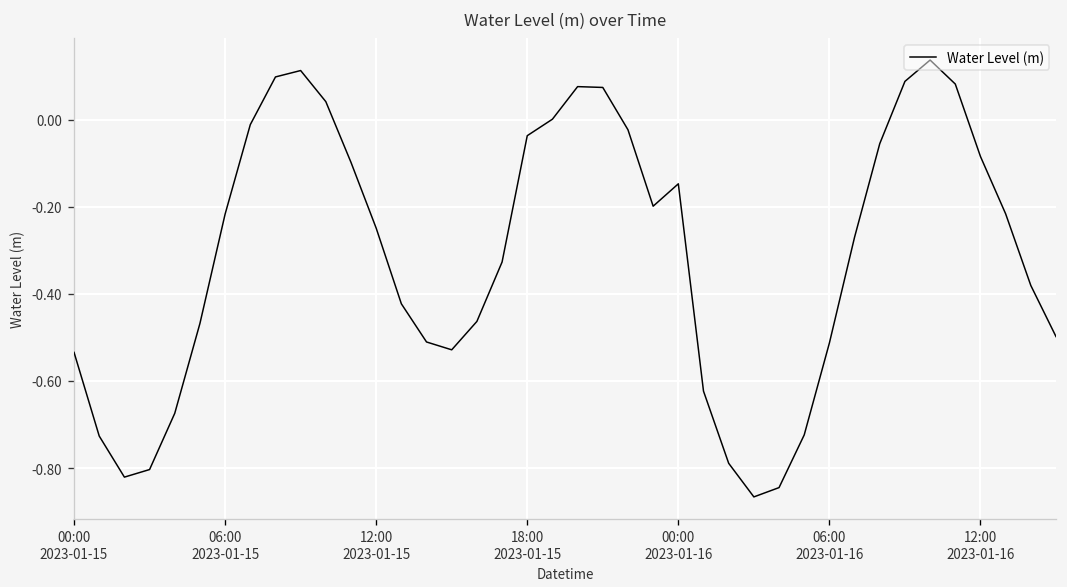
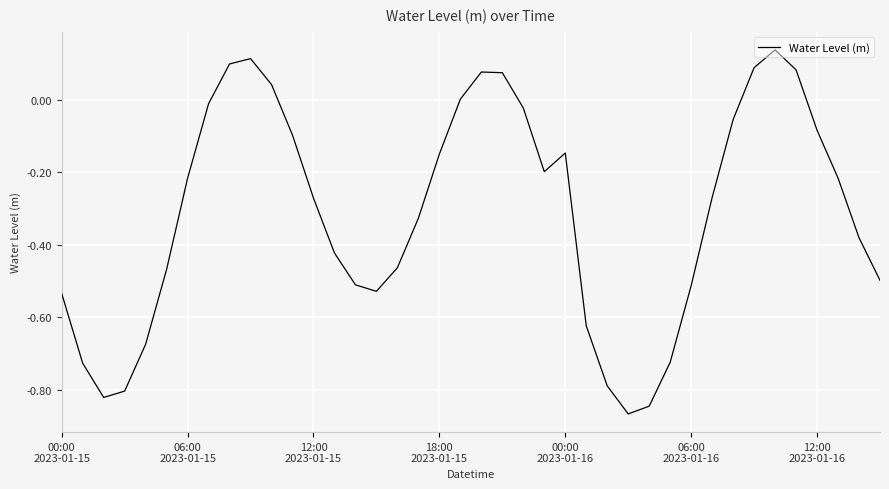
  {
    "00:00 2023-01-15": -0.53,
    "06:00 2023-01-15": -0.22,
-   "12:00 2023-01-15": -0.25,
-   "18:00 2023-01-15": -0.04,
+   "12:00 2023-01-15": -0.27,
+   "18:00 2023-01-15": -0.15,
    "00:00 2023-01-16": -0.15,
    "06:00 2023-01-16": -0.51,
    "12:00 2023-01-16": -0.08
  }
